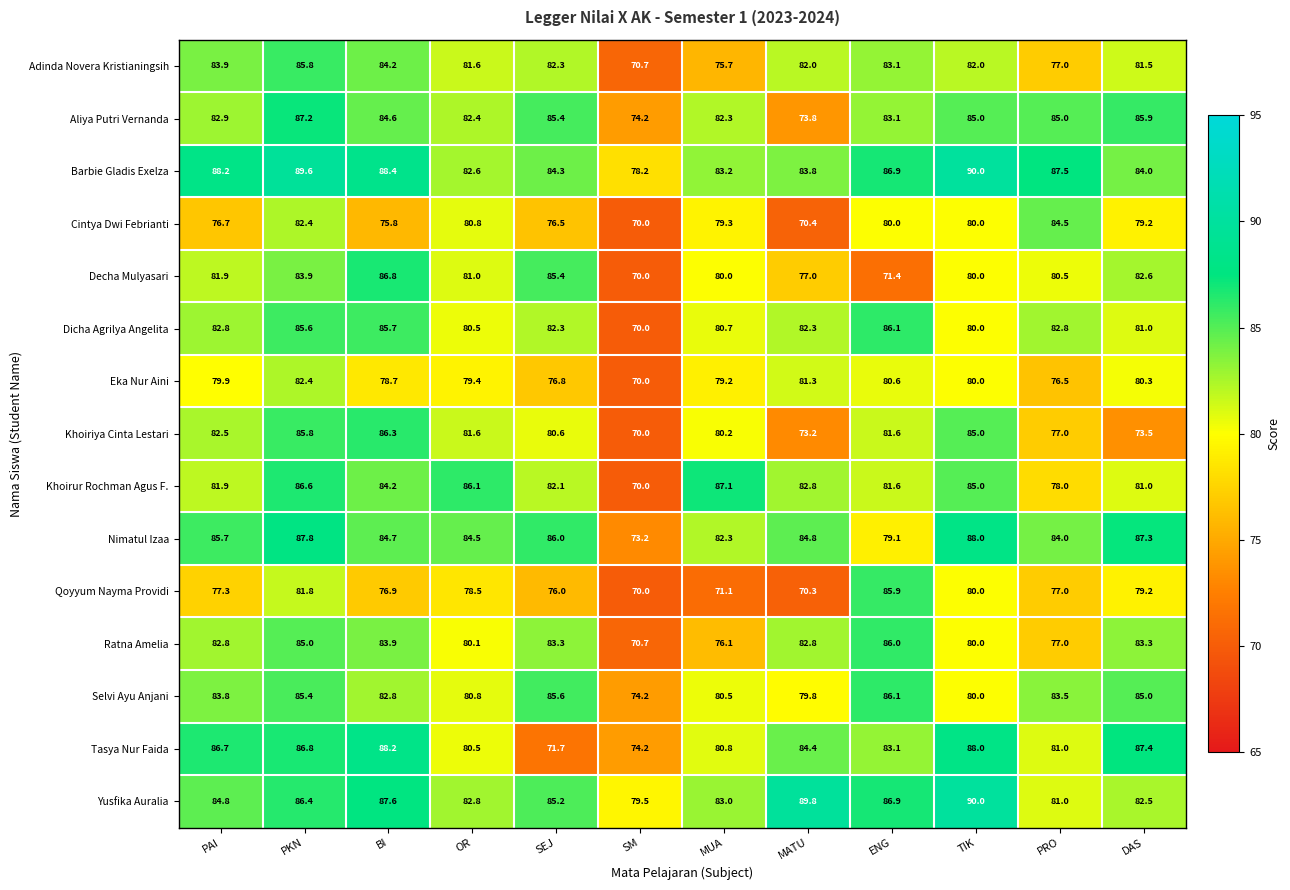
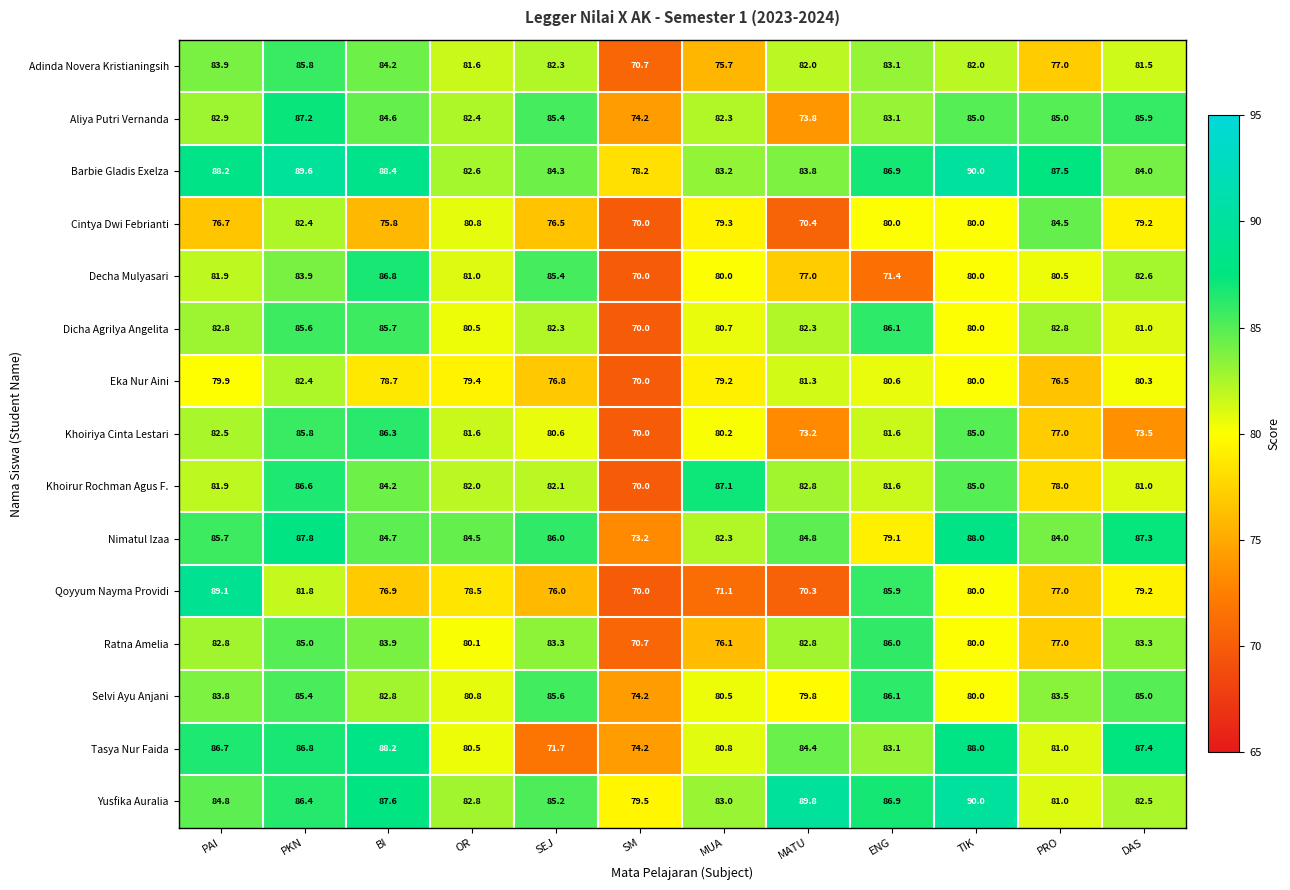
  {
    "Adinda Novera Kristianingsih": {
      "PAI": 83.9,
      "PKN": 85.8,
      "BI": 84.2,
      "OR": 81.6,
      "SEJ": 82.3,
      "SM": 70.7,
      "MUA": 75.7,
      "MATU": 82.0,
      "ENG": 83.1,
      "TIK": 82.0,
      "PRO": 77.0,
      "DAS": 81.5
    },
    "Aliya Putri Vernanda": {
      "PAI": 82.9,
      "PKN": 87.2,
      "BI": 84.6,
      "OR": 82.4,
      "SEJ": 85.4,
      "SM": 74.2,
      "MUA": 82.3,
      "MATU": 73.8,
      "ENG": 83.1,
      "TIK": 85.0,
      "PRO": 85.0,
      "DAS": 85.9
    },
    "Barbie Gladis Exelza": {
      "PAI": 88.2,
      "PKN": 89.6,
      "BI": 88.4,
      "OR": 82.6,
      "SEJ": 84.3,
      "SM": 78.2,
      "MUA": 83.2,
      "MATU": 83.8,
      "ENG": 86.9,
      "TIK": 90.0,
      "PRO": 87.5,
      "DAS": 84.0
    },
    "Cintya Dwi Febrianti": {
      "PAI": 76.7,
      "PKN": 82.4,
      "BI": 75.8,
      "OR": 80.8,
      "SEJ": 76.5,
      "SM": 70.0,
      "MUA": 79.3,
      "MATU": 70.4,
      "ENG": 80.0,
      "TIK": 80.0,
      "PRO": 84.5,
      "DAS": 79.2
    },
    "Decha Mulyasari": {
      "PAI": 81.9,
      "PKN": 83.9,
      "BI": 86.8,
      "OR": 81.0,
      "SEJ": 85.4,
      "SM": 70.0,
      "MUA": 80.0,
      "MATU": 77.0,
      "ENG": 71.4,
      "TIK": 80.0,
      "PRO": 80.5,
      "DAS": 82.6
    },
    "Dicha Agrilya Angelita": {
      "PAI": 82.8,
      "PKN": 85.6,
      "BI": 85.7,
      "OR": 80.5,
      "SEJ": 82.3,
      "SM": 70.0,
      "MUA": 80.7,
      "MATU": 82.3,
      "ENG": 86.1,
      "TIK": 80.0,
      "PRO": 82.8,
      "DAS": 81.0
    },
    "Eka Nur Aini": {
      "PAI": 79.9,
      "PKN": 82.4,
      "BI": 78.7,
      "OR": 79.4,
      "SEJ": 76.8,
      "SM": 70.0,
      "MUA": 79.2,
      "MATU": 81.3,
      "ENG": 80.6,
      "TIK": 80.0,
      "PRO": 76.5,
      "DAS": 80.3
    },
    "Khoiriya Cinta Lestari": {
      "PAI": 82.5,
      "PKN": 85.8,
      "BI": 86.3,
      "OR": 81.6,
      "SEJ": 80.6,
      "SM": 70.0,
      "MUA": 80.2,
      "MATU": 73.2,
      "ENG": 81.6,
      "TIK": 85.0,
      "PRO": 77.0,
      "DAS": 73.5
    },
    "Khoirur Rochman Agus F.": {
      "PAI": 81.9,
      "PKN": 86.6,
      "BI": 84.2,
-     "OR": 86.1,
+     "OR": 82.0,
      "SEJ": 82.1,
      "SM": 70.0,
      "MUA": 87.1,
      "MATU": 82.8,
      "ENG": 81.6,
      "TIK": 85.0,
      "PRO": 78.0,
      "DAS": 81.0
    },
    "Nimatul Izaa": {
      "PAI": 85.7,
      "PKN": 87.8,
      "BI": 84.7,
      "OR": 84.5,
      "SEJ": 86.0,
      "SM": 73.2,
      "MUA": 82.3,
      "MATU": 84.8,
      "ENG": 79.1,
      "TIK": 88.0,
      "PRO": 84.0,
      "DAS": 87.3
    },
    "Qoyyum Nayma Providi": {
-     "PAI": 77.3,
+     "PAI": 89.1,
      "PKN": 81.8,
      "BI": 76.9,
      "OR": 78.5,
      "SEJ": 76.0,
      "SM": 70.0,
      "MUA": 71.1,
      "MATU": 70.3,
      "ENG": 85.9,
      "TIK": 80.0,
      "PRO": 77.0,
      "DAS": 79.2
    },
    "Ratna Amelia": {
      "PAI": 82.8,
      "PKN": 85.0,
      "BI": 83.9,
      "OR": 80.1,
      "SEJ": 83.3,
      "SM": 70.7,
      "MUA": 76.1,
      "MATU": 82.8,
      "ENG": 86.0,
      "TIK": 80.0,
      "PRO": 77.0,
      "DAS": 83.3
    },
    "Selvi Ayu Anjani": {
      "PAI": 83.8,
      "PKN": 85.4,
      "BI": 82.8,
      "OR": 80.8,
      "SEJ": 85.6,
      "SM": 74.2,
      "MUA": 80.5,
      "MATU": 79.8,
      "ENG": 86.1,
      "TIK": 80.0,
      "PRO": 83.5,
      "DAS": 85.0
    },
    "Tasya Nur Faida": {
      "PAI": 86.7,
      "PKN": 86.8,
      "BI": 88.2,
      "OR": 80.5,
      "SEJ": 71.7,
      "SM": 74.2,
      "MUA": 80.8,
      "MATU": 84.4,
      "ENG": 83.1,
      "TIK": 88.0,
      "PRO": 81.0,
      "DAS": 87.4
    },
    "Yusfika Auralia": {
      "PAI": 84.8,
      "PKN": 86.4,
      "BI": 87.6,
      "OR": 82.8,
      "SEJ": 85.2,
      "SM": 79.5,
      "MUA": 83.0,
      "MATU": 89.8,
      "ENG": 86.9,
      "TIK": 90.0,
      "PRO": 81.0,
      "DAS": 82.5
    }
  }
